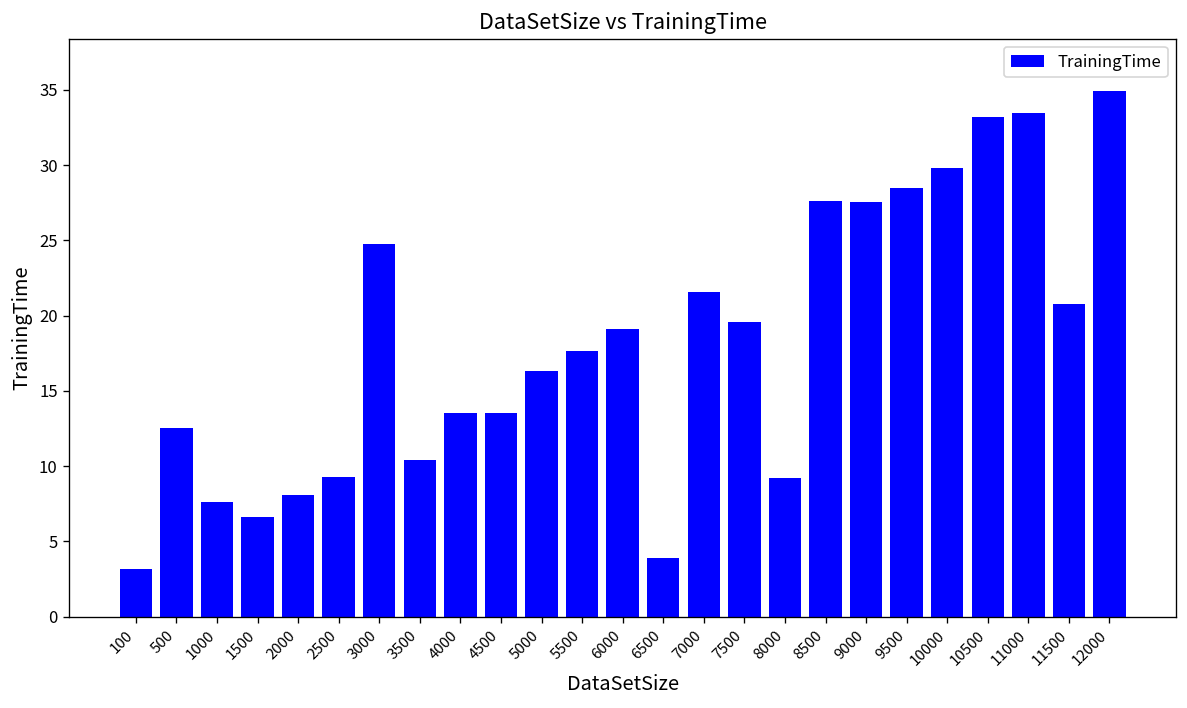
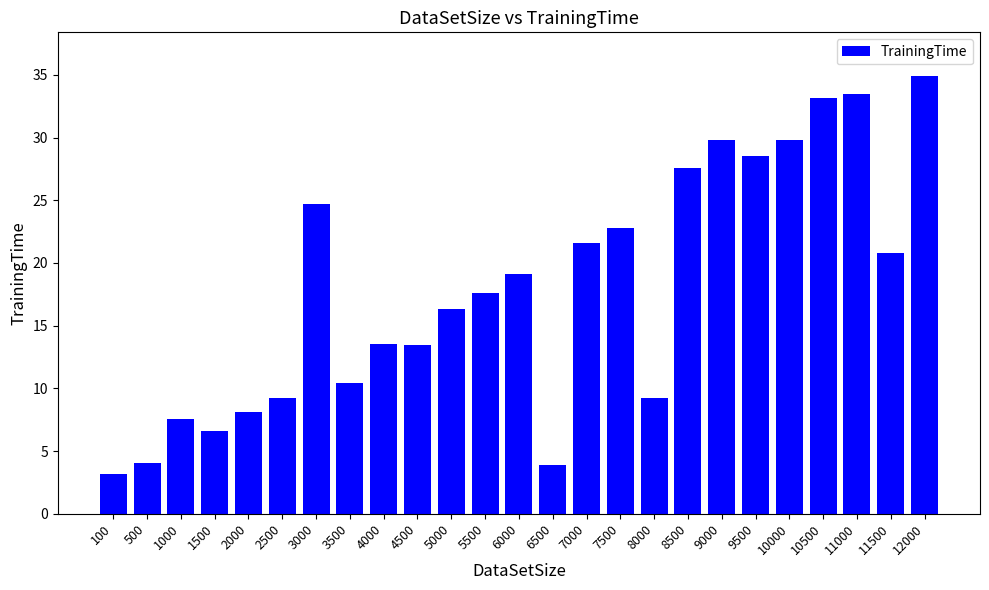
  {
    "100": 3.2,
-   "500": 12.5,
+   "500": 4.1,
    "1000": 7.6,
    "1500": 6.6,
    "2000": 8.1,
    "2500": 9.3,
    "3000": 24.7,
    "3500": 10.4,
    "4000": 13.5,
    "4500": 13.5,
    "5000": 16.3,
    "5500": 17.6,
    "6000": 19.1,
    "6500": 3.9,
    "7000": 21.6,
-   "7500": 19.6,
+   "7500": 22.8,
    "8000": 9.2,
    "8500": 27.6,
-   "9000": 27.5,
+   "9000": 29.8,
    "9500": 28.5,
    "10000": 29.8,
    "10500": 33.2,
    "11000": 33.5,
    "11500": 20.8,
    "12000": 34.9
  }
